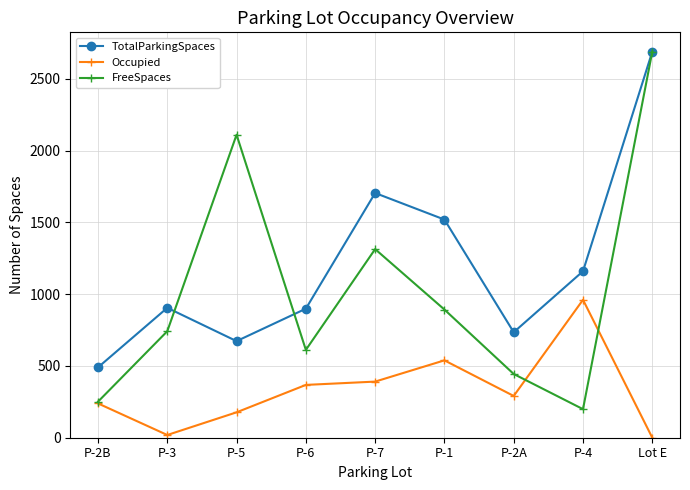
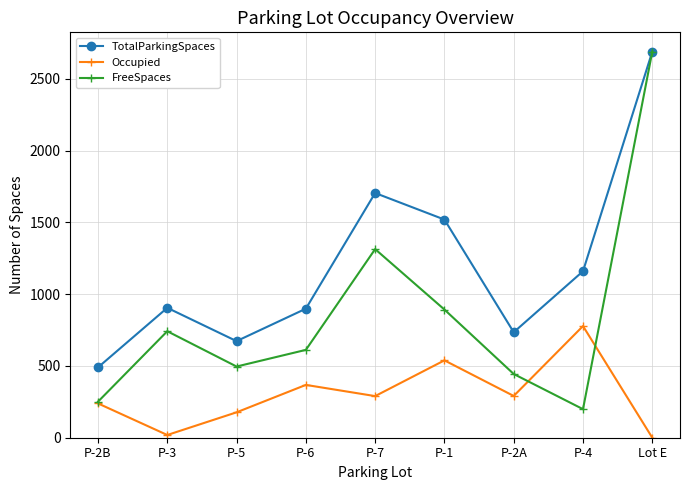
  {
    "TotalParkingSpaces": {
      "P-2B": 490,
      "P-3": 910,
      "P-5": 670,
      "P-6": 900,
      "P-7": 1710,
      "P-1": 1520,
      "P-2A": 740,
      "P-4": 1160
    },
    "Occupied": {
      "P-3": 20,
      "P-5": 180,
      "P-6": 370,
-     "P-7": 390,
+     "P-7": 290,
      "P-1": 540,
      "P-2A": 290,
-     "P-4": 960,
+     "P-4": 780,
      "Lot E": 0
    },
    "FreeSpaces": {
      "P-3": 740,
-     "P-5": 2110,
+     "P-5": 500,
      "P-6": 610,
      "P-7": 1310,
      "P-1": 890,
      "P-2A": 440,
      "P-4": 200
    }
  }
